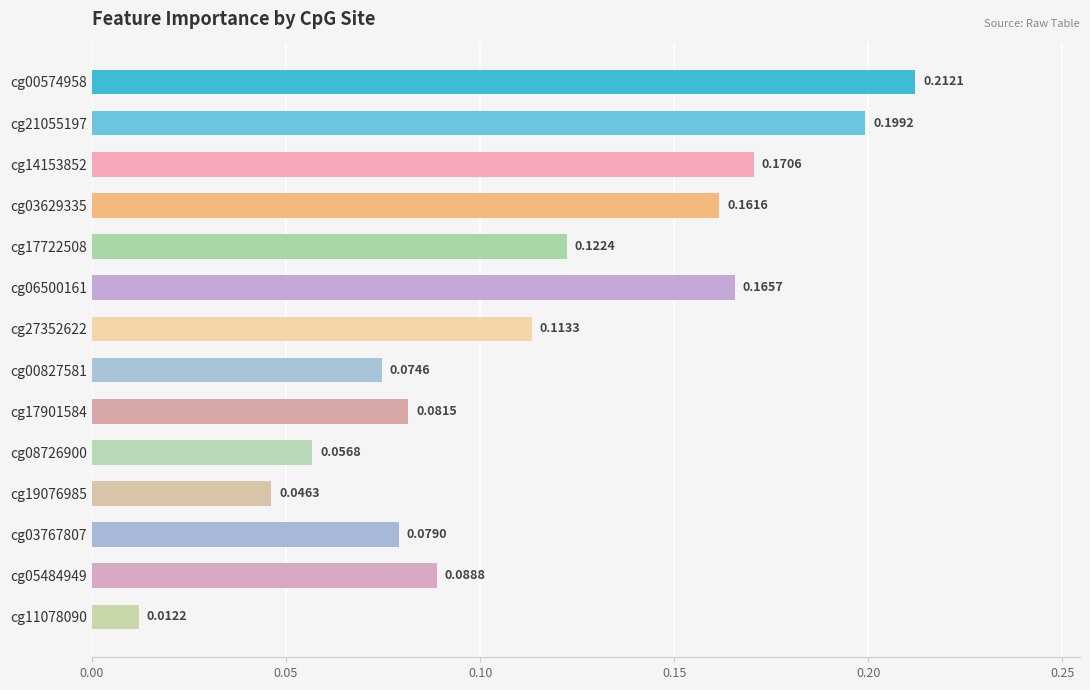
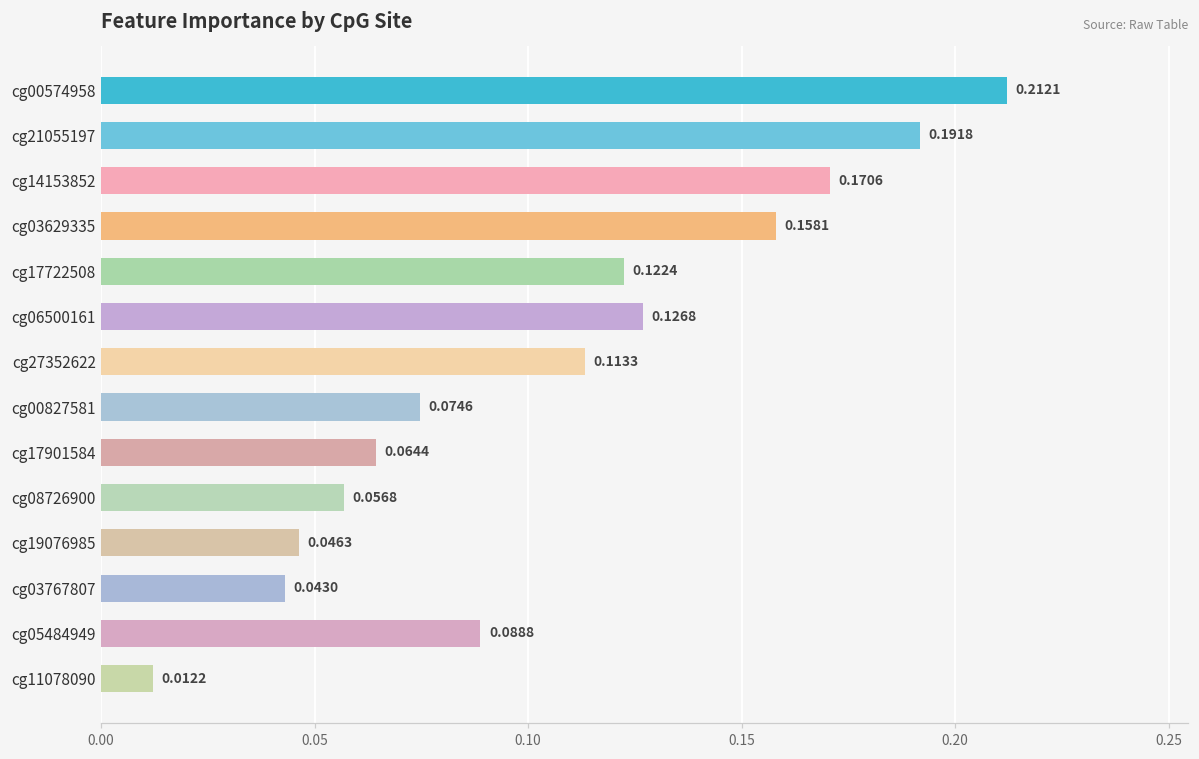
  {
    "cg00574958": 0.2121,
-   "cg21055197": 0.1992,
+   "cg21055197": 0.1918,
    "cg14153852": 0.1706,
-   "cg03629335": 0.1616,
+   "cg03629335": 0.1581,
    "cg17722508": 0.1224,
-   "cg06500161": 0.1657,
+   "cg06500161": 0.1268,
    "cg27352622": 0.1133,
    "cg00827581": 0.0746,
-   "cg17901584": 0.0815,
+   "cg17901584": 0.0644,
    "cg08726900": 0.0568,
    "cg19076985": 0.0463,
-   "cg03767807": 0.0790,
+   "cg03767807": 0.0430,
    "cg05484949": 0.0888,
    "cg11078090": 0.0122
  }
